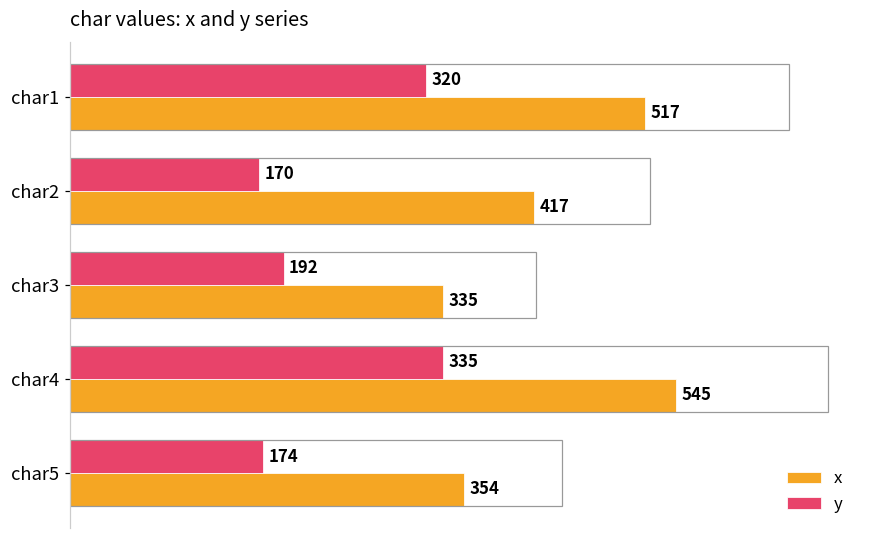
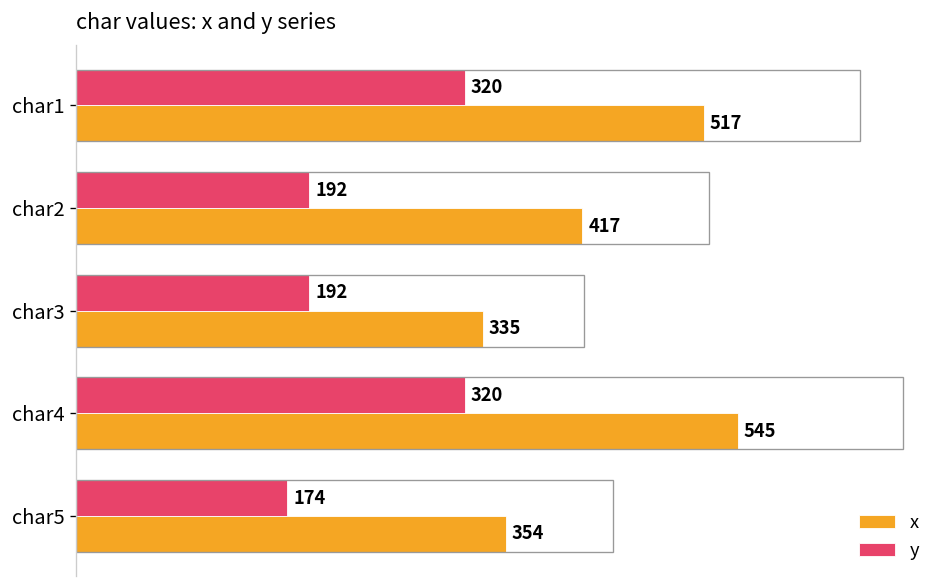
  {
    "x": {
      "char1": 517,
      "char2": 417,
      "char3": 335,
      "char4": 545,
      "char5": 354
    },
    "y": {
      "char1": 320,
-     "char2": 170,
+     "char2": 192,
      "char3": 192,
-     "char4": 335,
+     "char4": 320,
      "char5": 174
    }
  }
